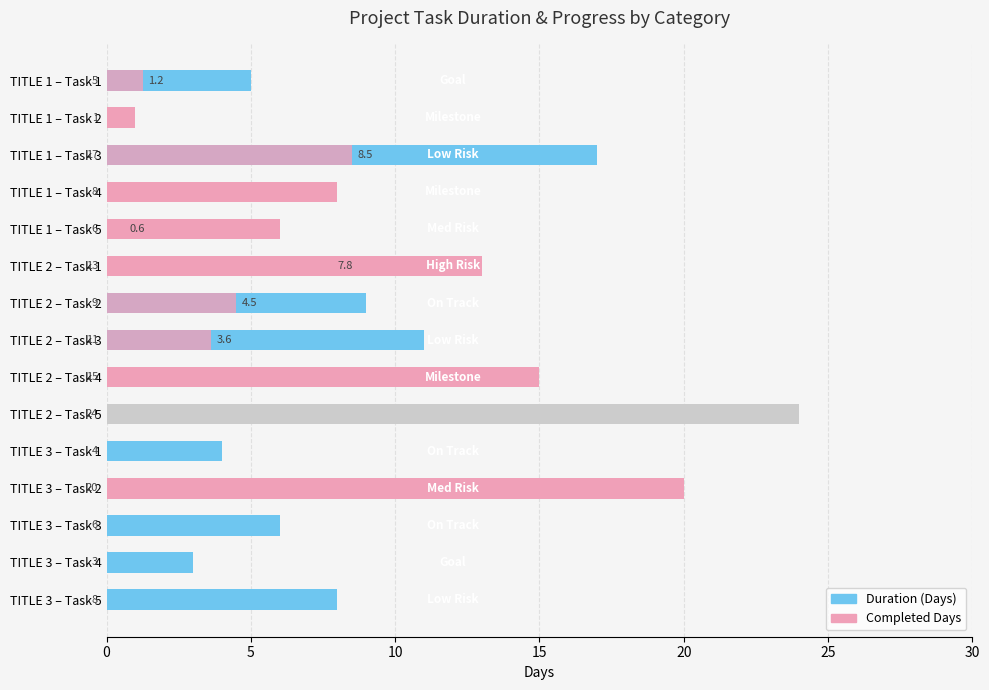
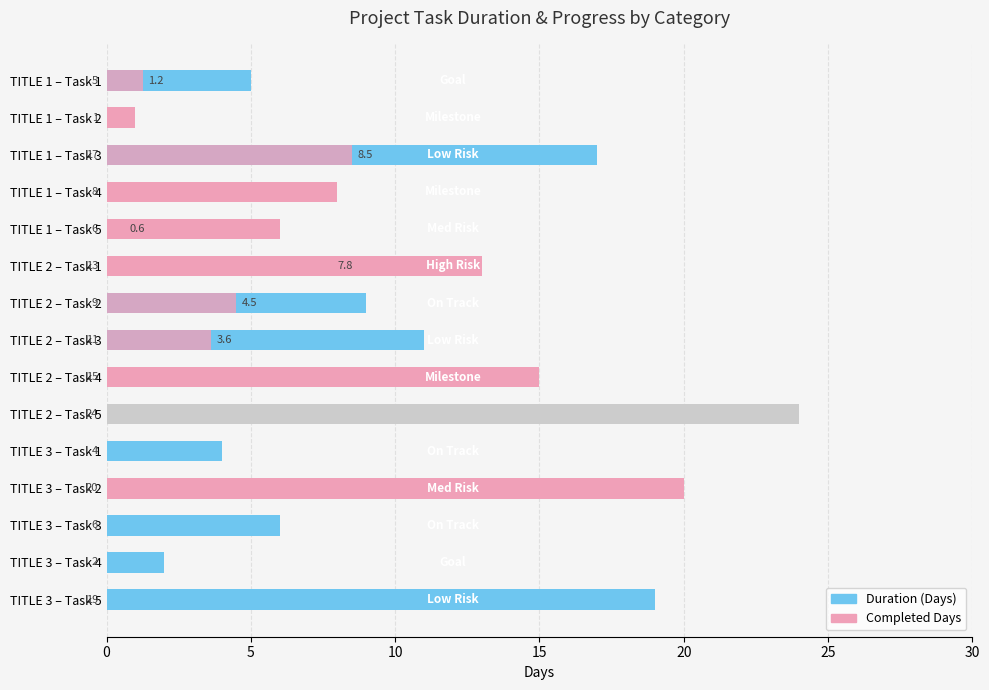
  {
    "Duration (Days)": {
-     "TITLE 3 – Task 4": 3,
-     "TITLE 3 – Task 5": 8
+     "TITLE 3 – Task 4": 2,
+     "TITLE 3 – Task 5": 19
    }
  }
